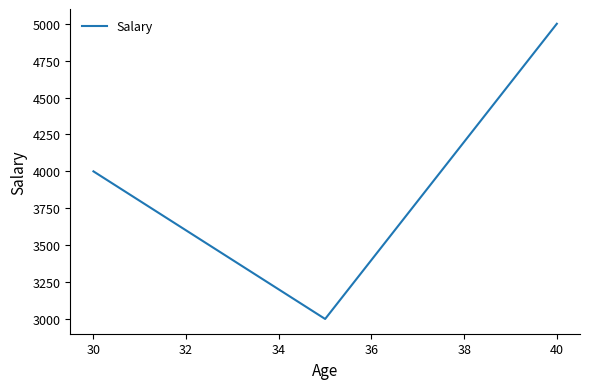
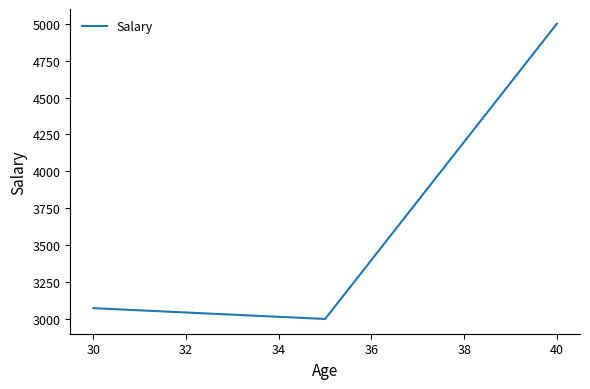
  {
-   "30": 4000,
+   "30": 3070,
    "40": 5000
  }
